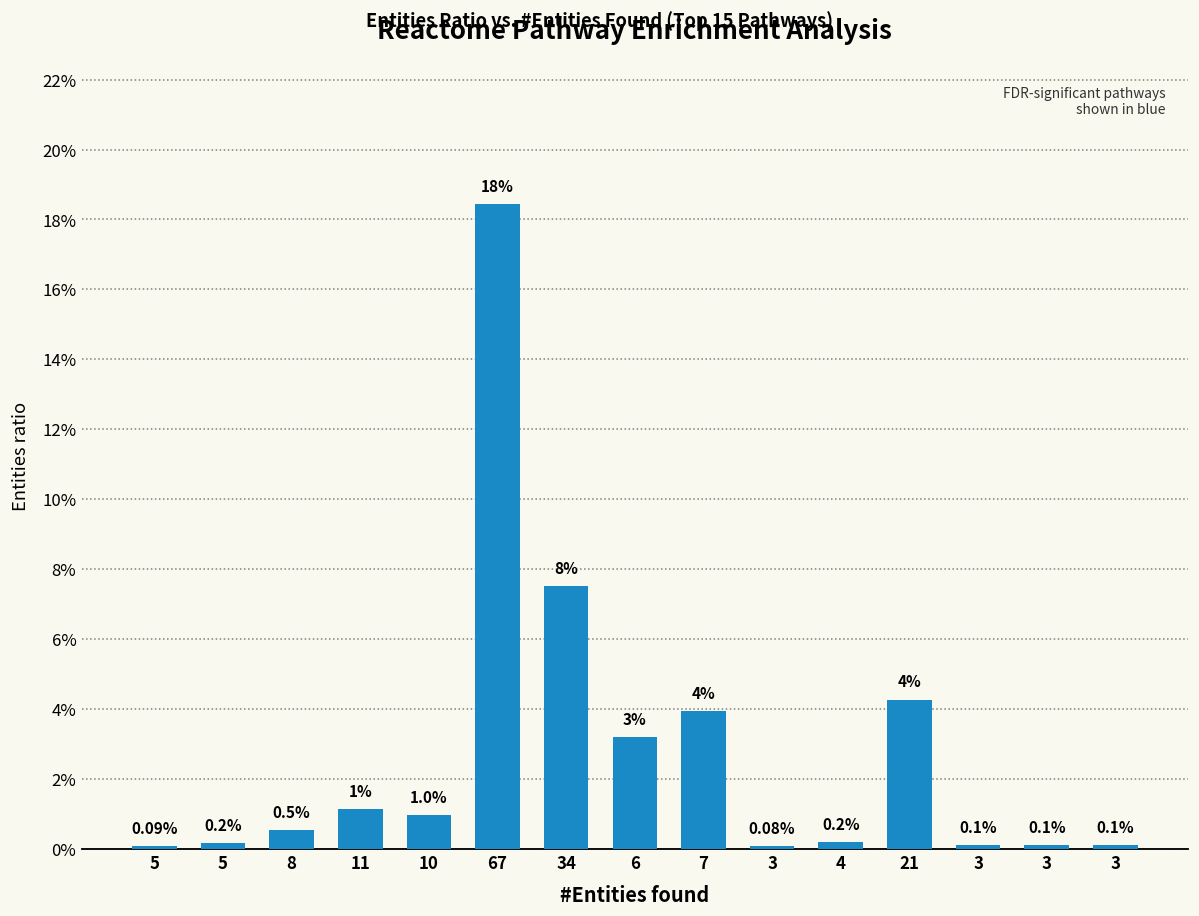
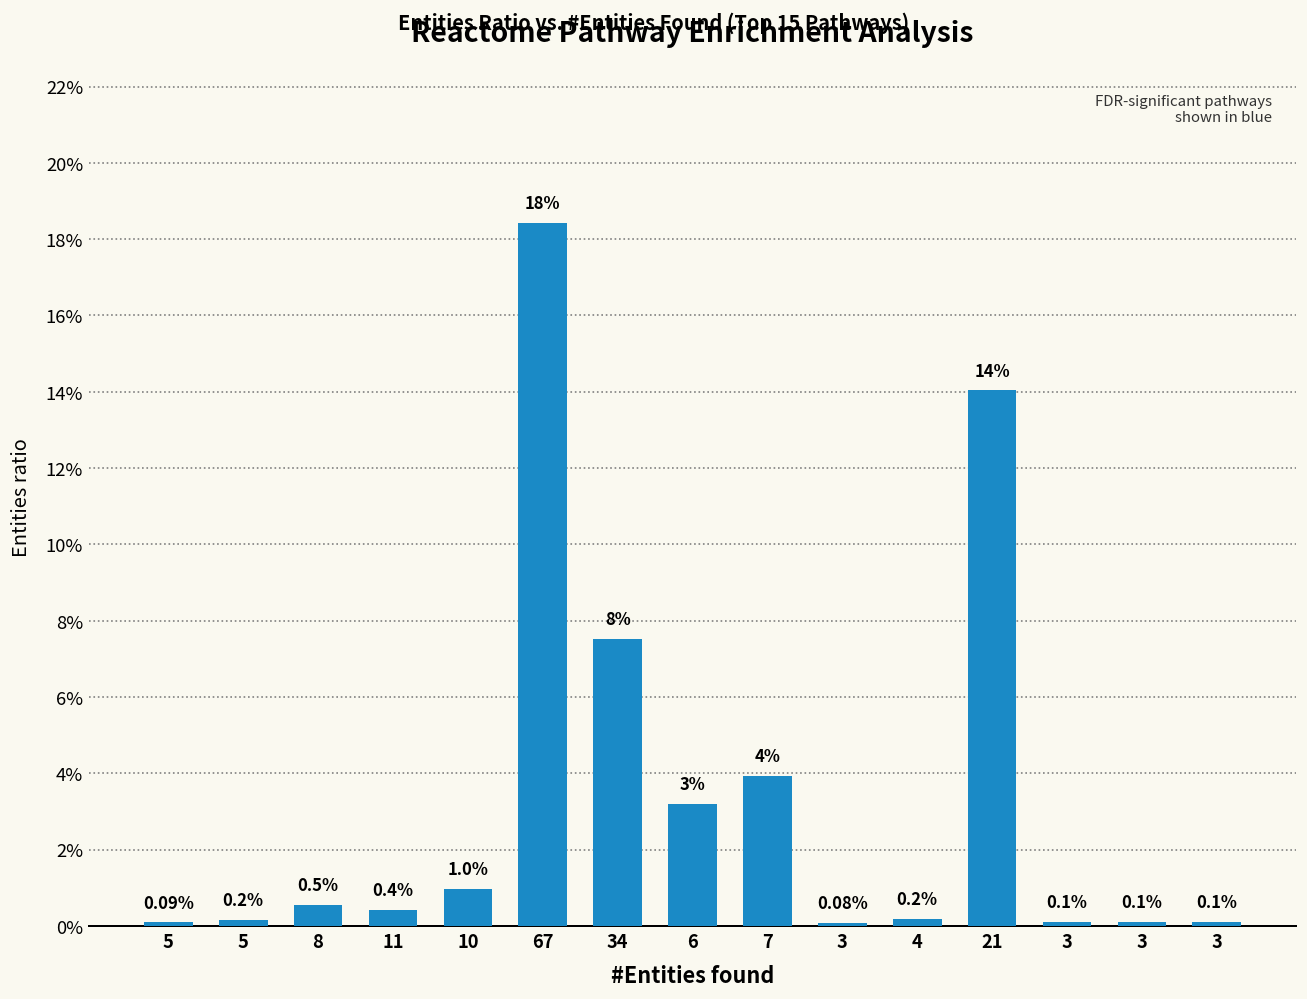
  {
    "8": "0.5%",
-   "11": "1%",
+   "11": "0.4%",
    "10": "1.0%",
    "67": "18%",
    "34": "8%",
    "6": "3%",
    "7": "4%",
    "4": "0.2%",
-   "21": "4%"
+   "21": "14%"
  }
